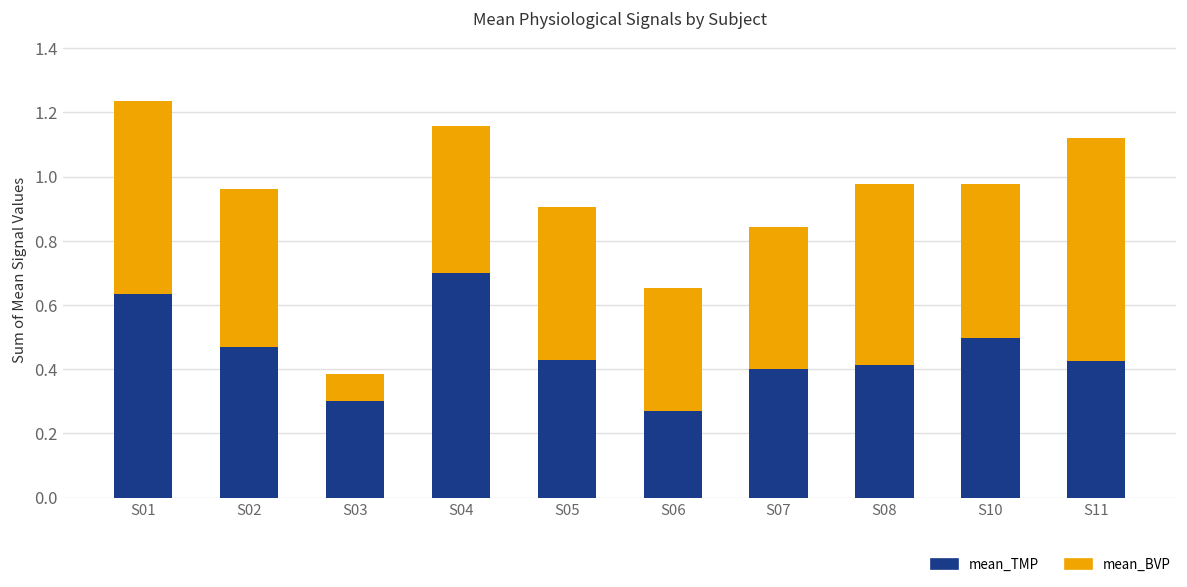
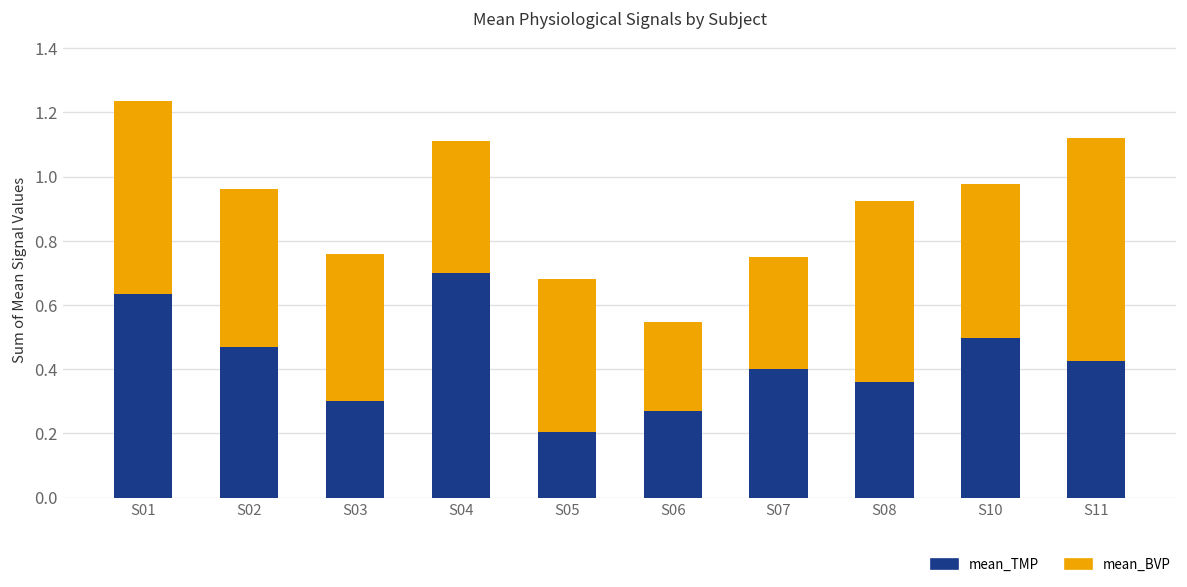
  {
    "mean_TMP": {
      "S01": 0.63,
      "S02": 0.47,
      "S03": 0.30,
      "S04": 0.70,
-     "S05": 0.43,
+     "S05": 0.20,
      "S06": 0.27,
      "S07": 0.40,
-     "S08": 0.41,
+     "S08": 0.36,
      "S10": 0.50,
      "S11": 0.42
    },
    "mean_BVP": {
      "S01": 0.60,
      "S02": 0.49,
-     "S03": 0.09,
-     "S04": 0.46,
+     "S03": 0.46,
+     "S04": 0.41,
      "S05": 0.48,
-     "S06": 0.38,
-     "S07": 0.44,
+     "S06": 0.28,
+     "S07": 0.35,
      "S08": 0.56,
      "S10": 0.48,
      "S11": 0.70
    }
  }
